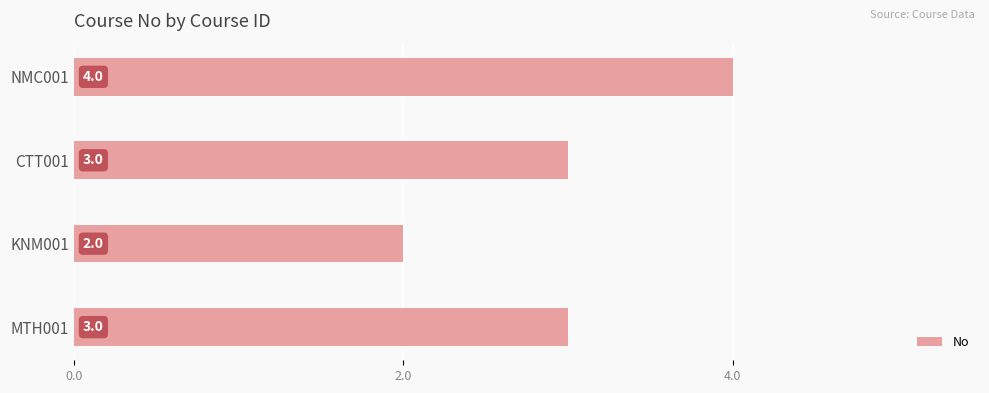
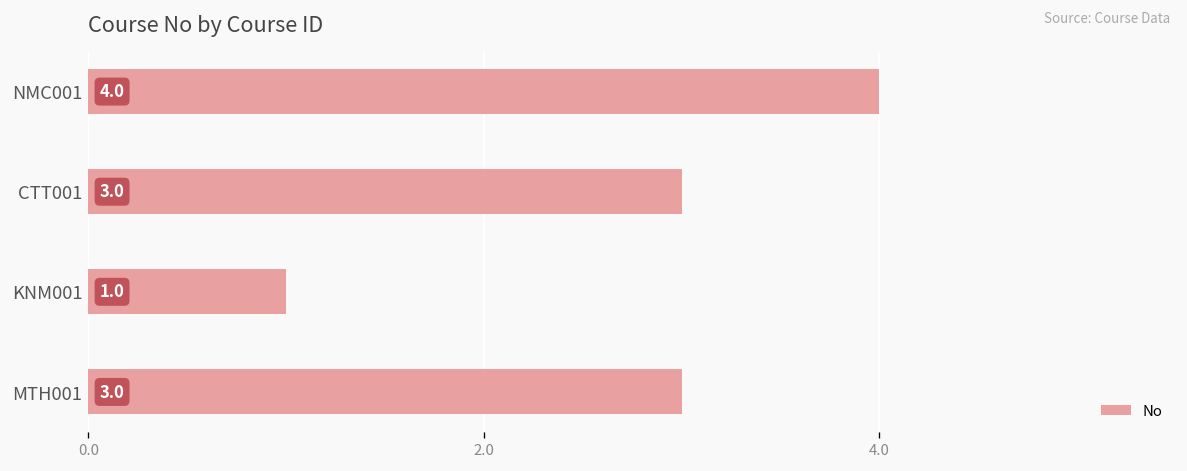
  {
-   "KNM001": 2.0
+   "KNM001": 1.0
  }
